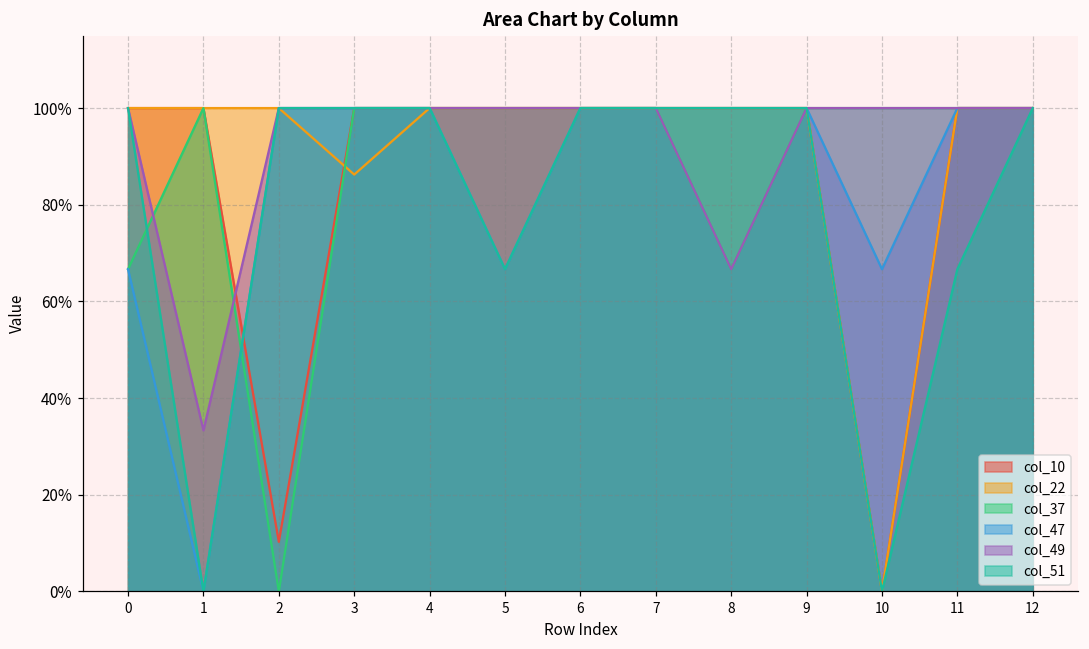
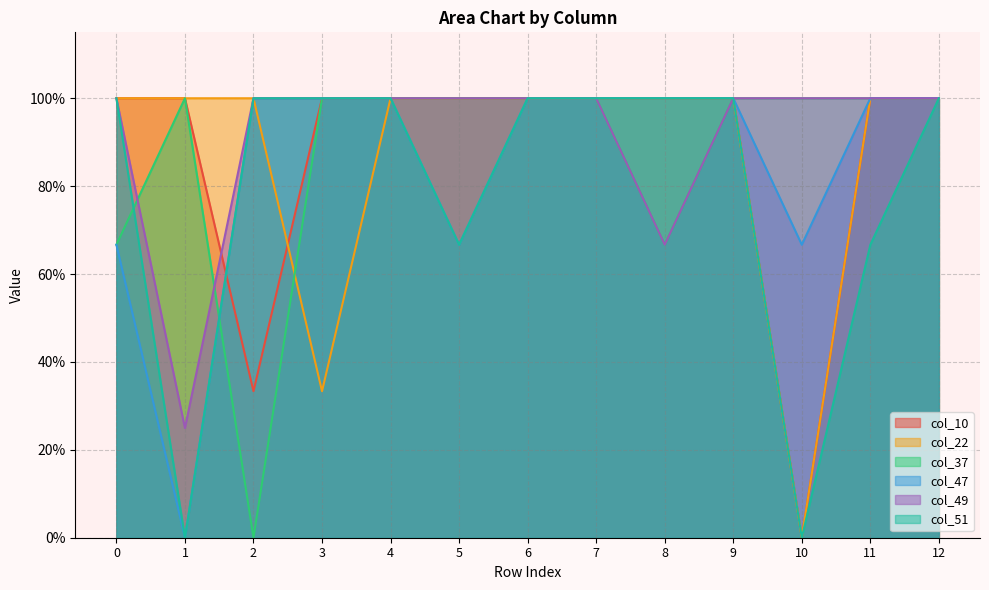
  {
    "col_10": {
-     "2": "10%"
+     "2": "33%"
    },
    "col_22": {
-     "3": "86%"
+     "3": "33%"
    },
    "col_49": {
-     "1": "33%"
+     "1": "25%"
    }
  }
